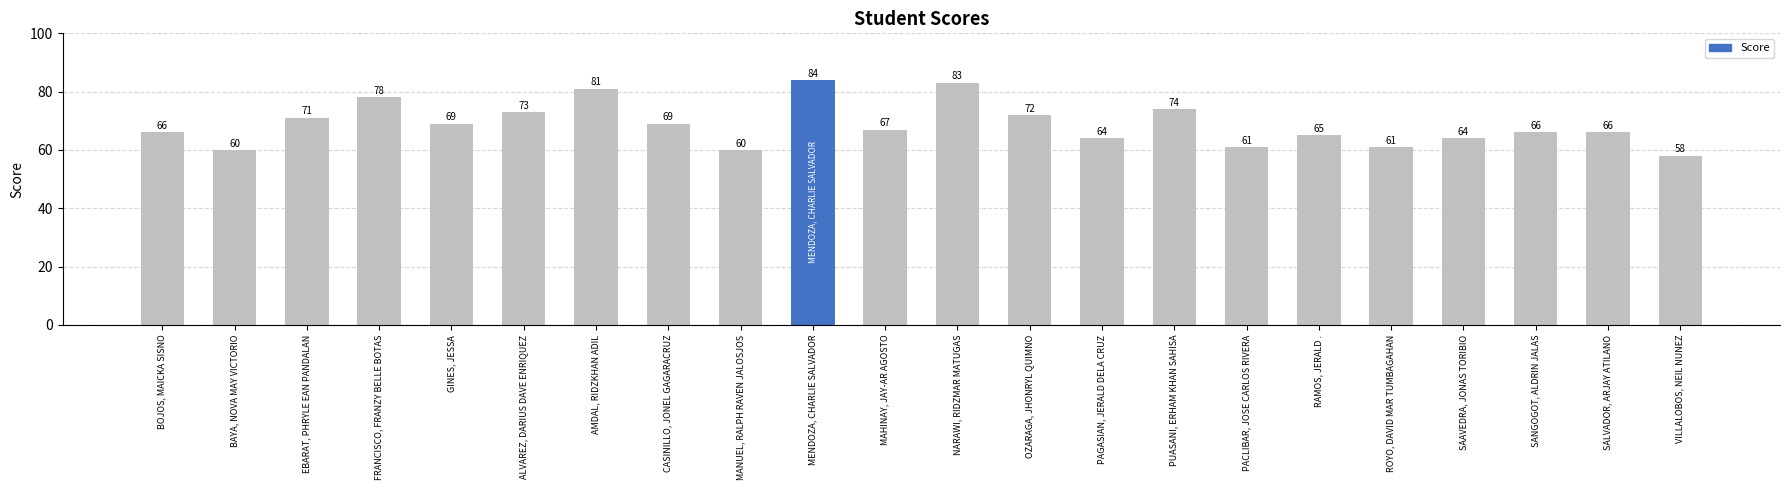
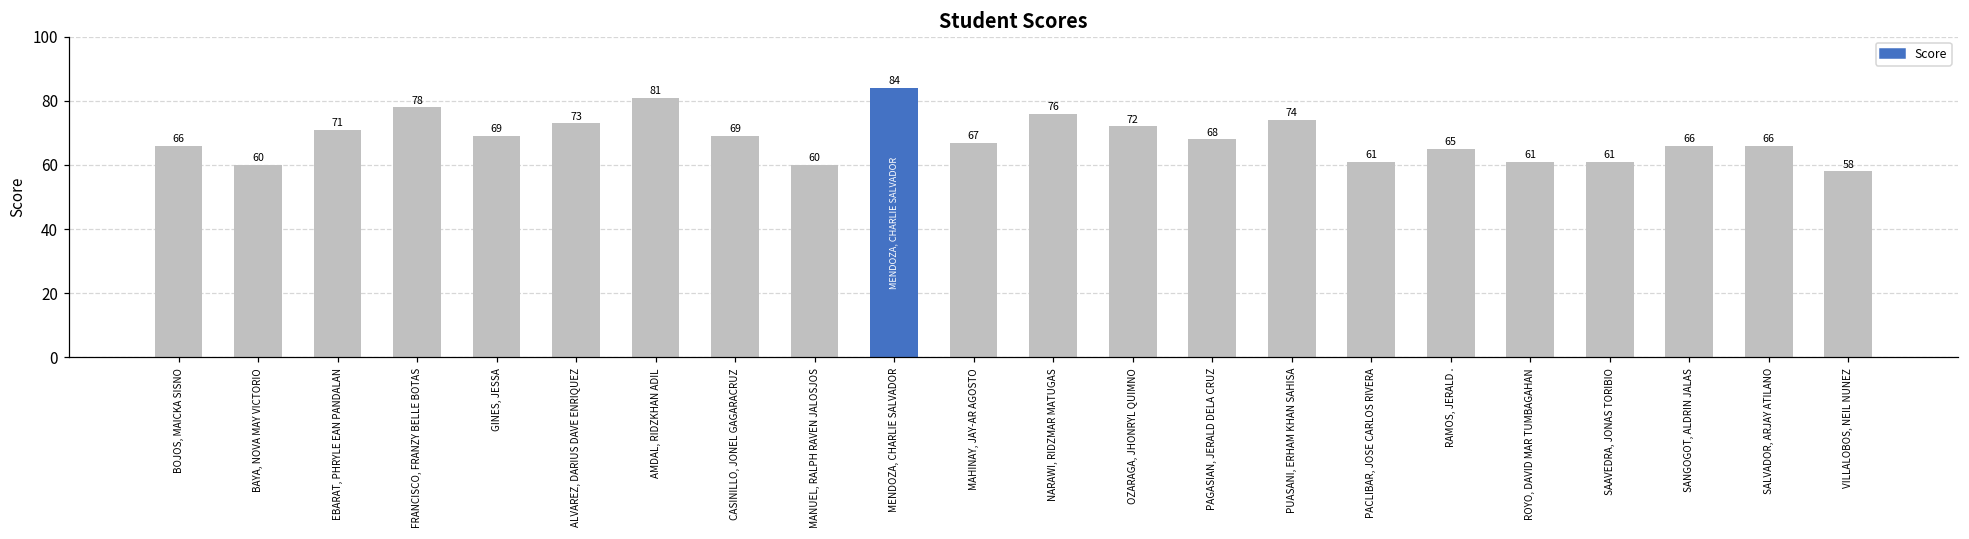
  {
    "BOJOS, MAICKA SISNO": 66,
    "BAYA, NOVA MAY VICTORIO": 60,
    "EBARAT, PHRYLE EAN PANDALAN": 71,
    "FRANCISCO, FRANZY BELLE BOTAS": 78,
    "GINES, JESSA": 69,
    "ALVAREZ, DARIUS DAVE ENRIQUEZ": 73,
    "AMDAL, RIDZKHAN ADIL": 81,
    "CASINILLO, JONEL GAGARACRUZ": 69,
    "MANUEL, RALPH RAVEN JALOSJOS": 60,
    "MENDOZA, CHARLIE SALVADOR": 84,
    "MAHINAY, JAY-AR AGOSTO": 67,
-   "NARAWI, RIDZMAR MATUGAS": 83,
+   "NARAWI, RIDZMAR MATUGAS": 76,
    "OZARAGA, JHONRYL QUIMNO": 72,
-   "PAGASIAN, JERALD DELA CRUZ": 64,
+   "PAGASIAN, JERALD DELA CRUZ": 68,
    "PUASANI, ERHAM KHAN SAHISA": 74,
    "PACLIBAR, JOSE CARLOS RIVERA": 61,
    "RAMOS, JERALD .": 65,
    "ROYO, DAVID MAR TUMBAGAHAN": 61,
-   "SAAVEDRA, JONAS TORIBIO": 64,
+   "SAAVEDRA, JONAS TORIBIO": 61,
    "SANGOGOT, ALDRIN JALAS": 66,
    "SALVADOR, ARJAY ATILANO": 66,
    "VILLALOBOS, NEIL NUNEZ": 58
  }
